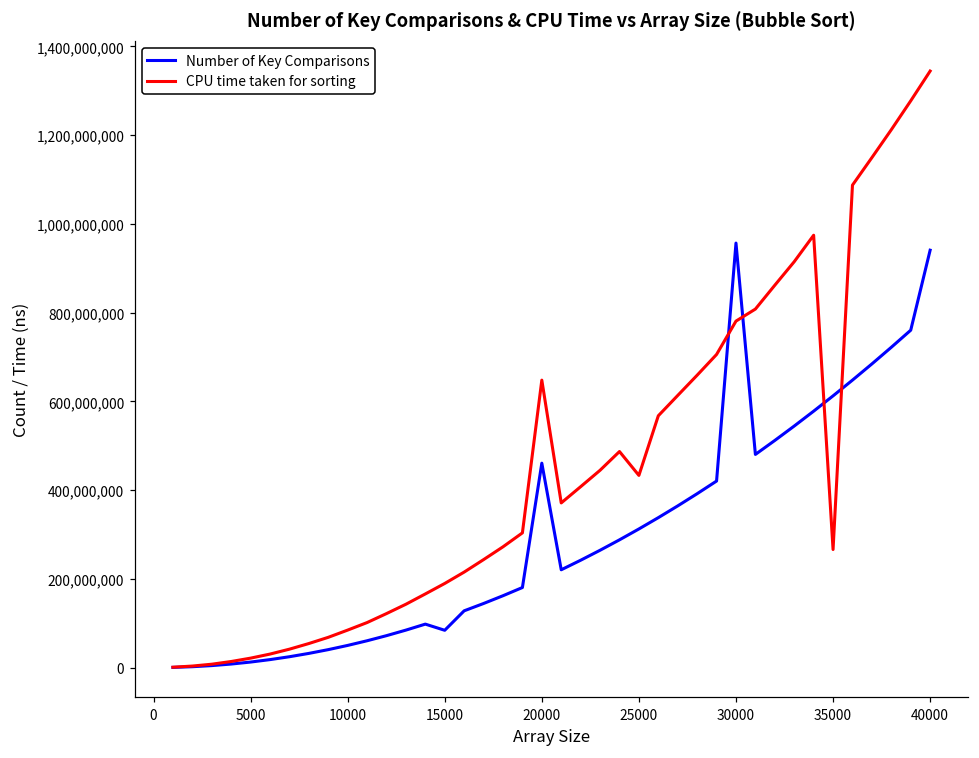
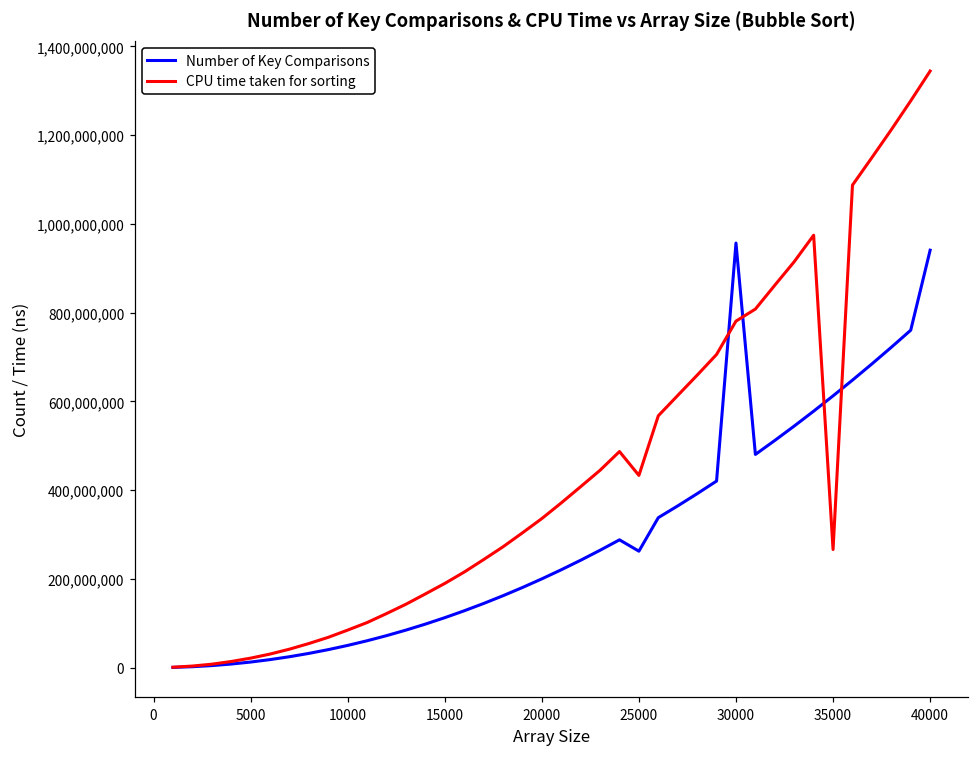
  {
    "Number of Key Comparisons": {
      "5000": "10,000,000",
      "10000": "50,000,000",
-     "15000": "80,000,000",
-     "20000": "460,000,000",
-     "25000": "310,000,000",
+     "15000": "110,000,000",
+     "20000": "200,000,000",
+     "25000": "260,000,000",
      "30000": "960,000,000",
      "35000": "610,000,000",
      "40000": "940,000,000"
    },
    "CPU time taken for sorting": {
      "5000": "20,000,000",
      "10000": "80,000,000",
      "15000": "190,000,000",
-     "20000": "650,000,000",
+     "20000": "340,000,000",
      "25000": "430,000,000",
      "30000": "780,000,000",
      "35000": "270,000,000",
      "40000": "1,340,000,000"
    }
  }
